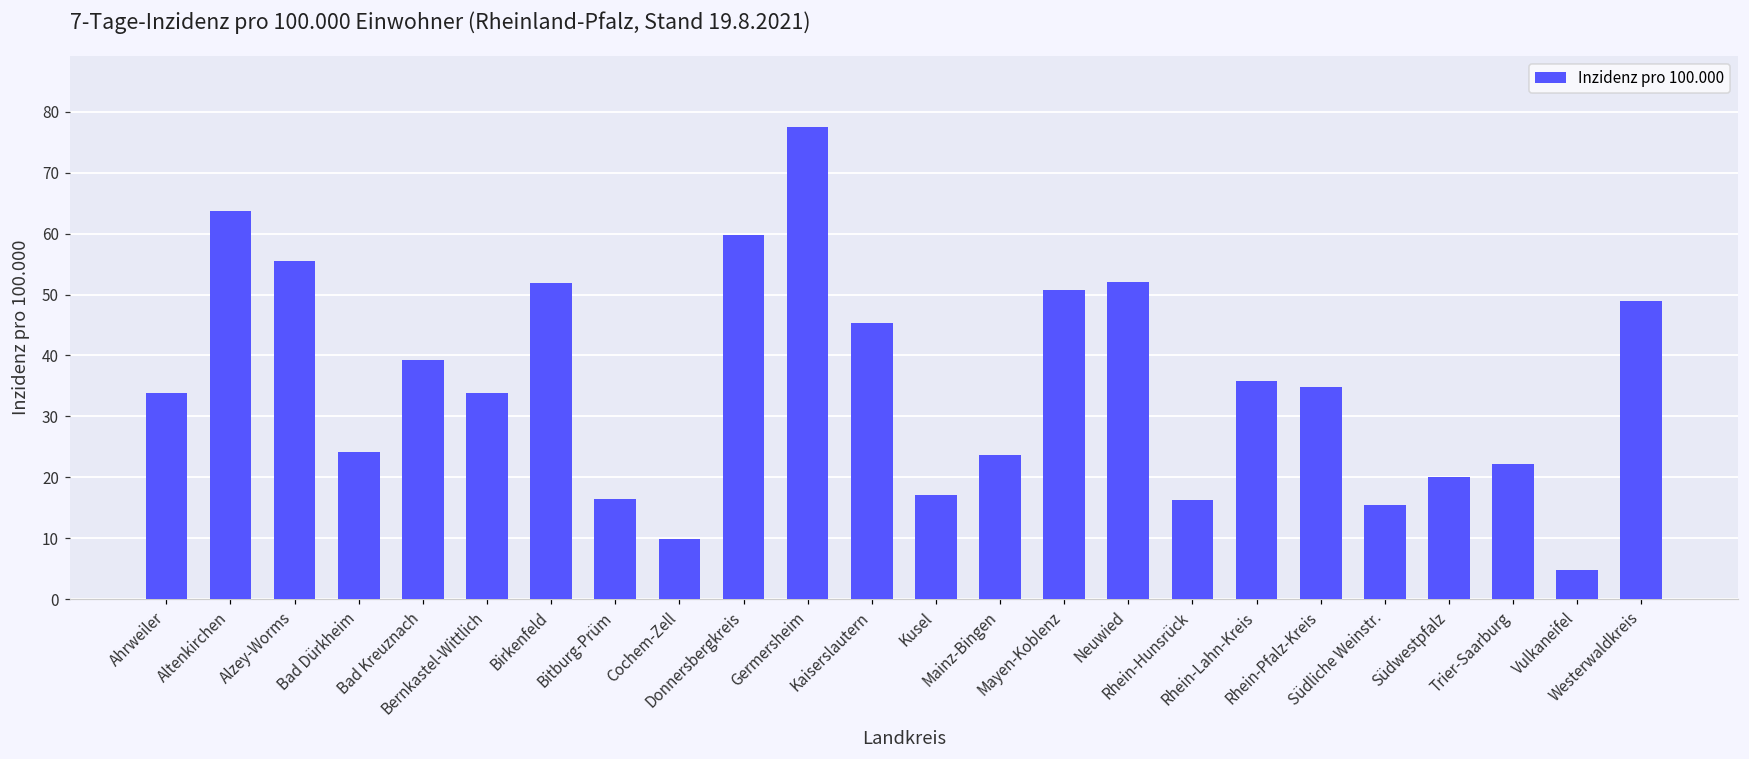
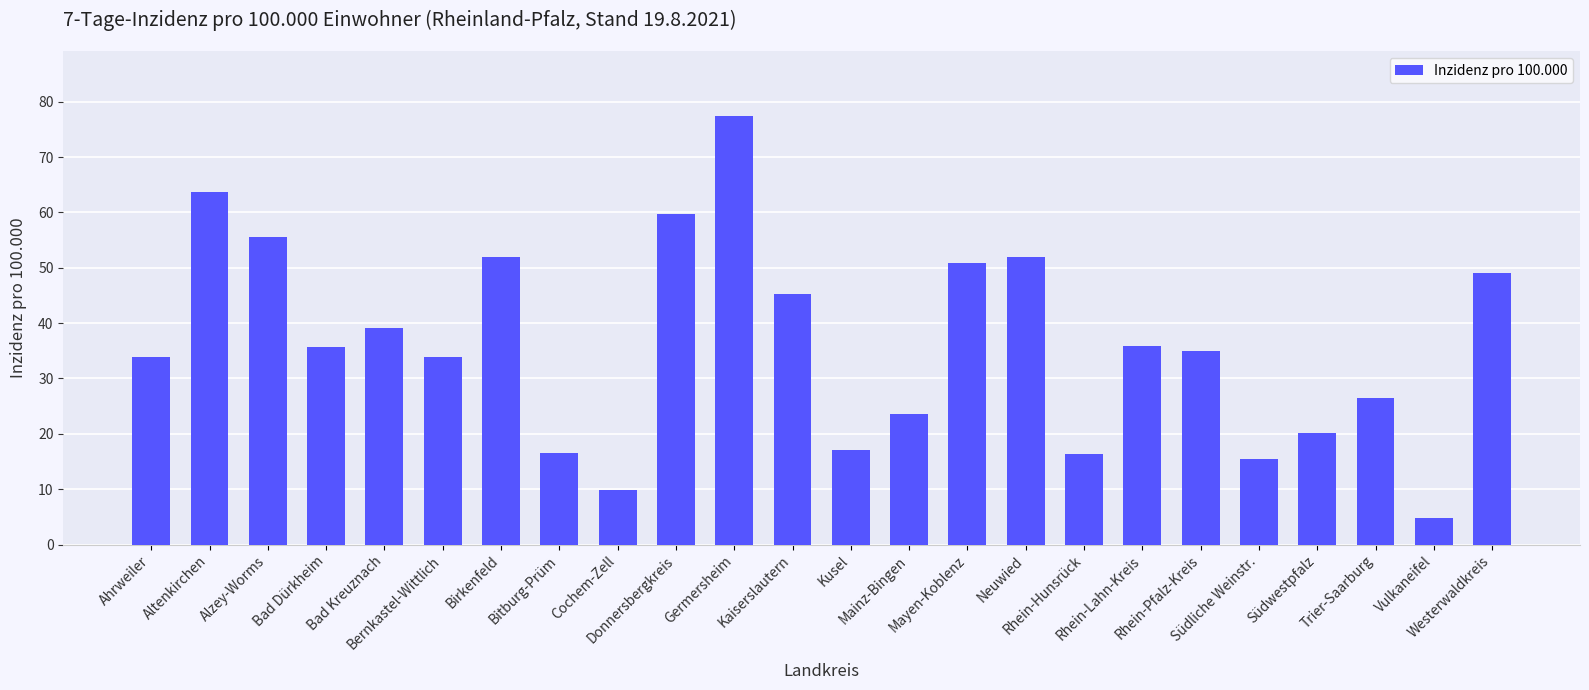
  {
    "Ahrweiler": 34,
    "Altenkirchen": 64,
    "Alzey-Worms": 56,
-   "Bad Dürkheim": 24,
+   "Bad Dürkheim": 36,
    "Bad Kreuznach": 39,
    "Bernkastel-Wittlich": 34,
    "Birkenfeld": 52,
    "Bitburg-Prüm": 17,
    "Cochem-Zell": 10,
    "Donnersbergkreis": 60,
    "Germersheim": 78,
    "Kaiserslautern": 45,
    "Kusel": 17,
    "Mainz-Bingen": 24,
    "Mayen-Koblenz": 51,
    "Neuwied": 52,
    "Rhein-Hunsrück": 16,
    "Rhein-Lahn-Kreis": 36,
    "Rhein-Pfalz-Kreis": 35,
    "Südliche Weinstr.": 15,
    "Südwestpfalz": 20,
-   "Trier-Saarburg": 22,
+   "Trier-Saarburg": 26,
    "Vulkaneifel": 5,
    "Westerwaldkreis": 49
  }
